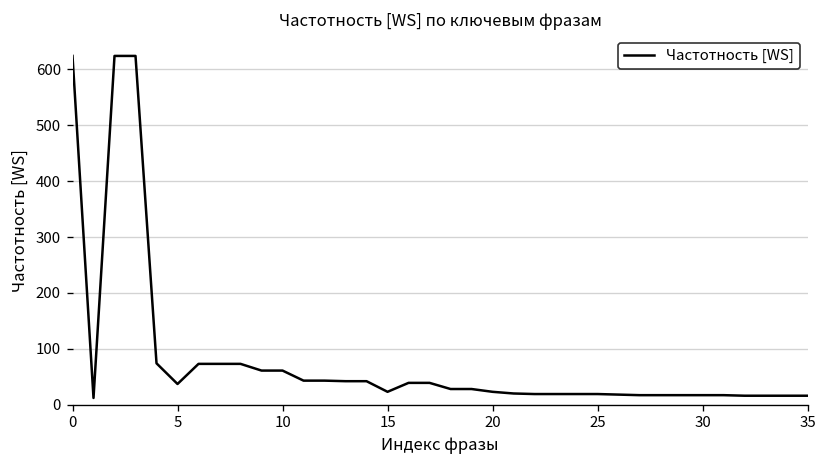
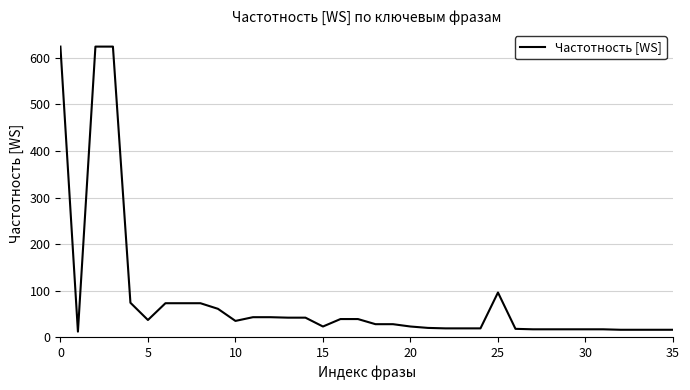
  {
    "0": 620,
    "5": 40,
-   "10": 60,
+   "10": 40,
    "15": 20,
    "20": 20,
-   "25": 20,
+   "25": 100,
    "30": 20,
    "35": 20
  }
